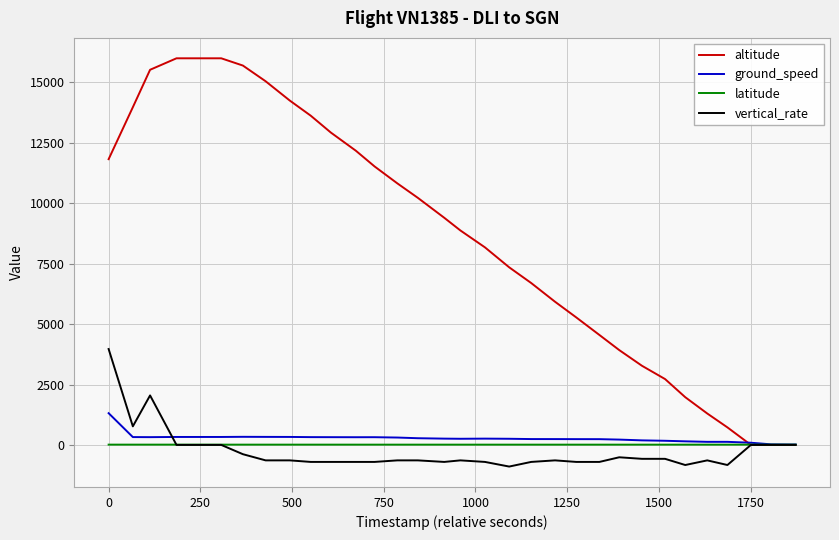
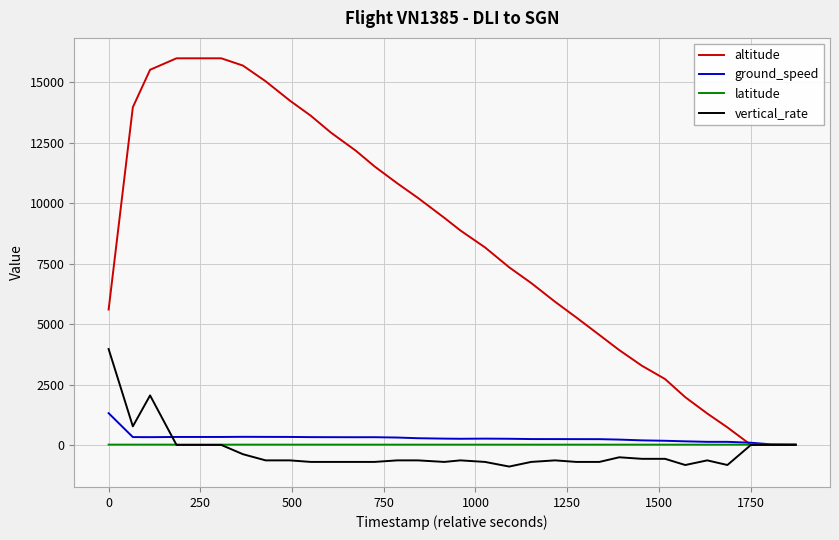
  {
    "altitude": {
-     "0": 11800
+     "0": 5600
    },
    "ground_speed": {
      "0": 1300
    },
    "latitude": {
      "0": 0
    },
    "vertical_rate": {
      "0": 4000
    }
  }
